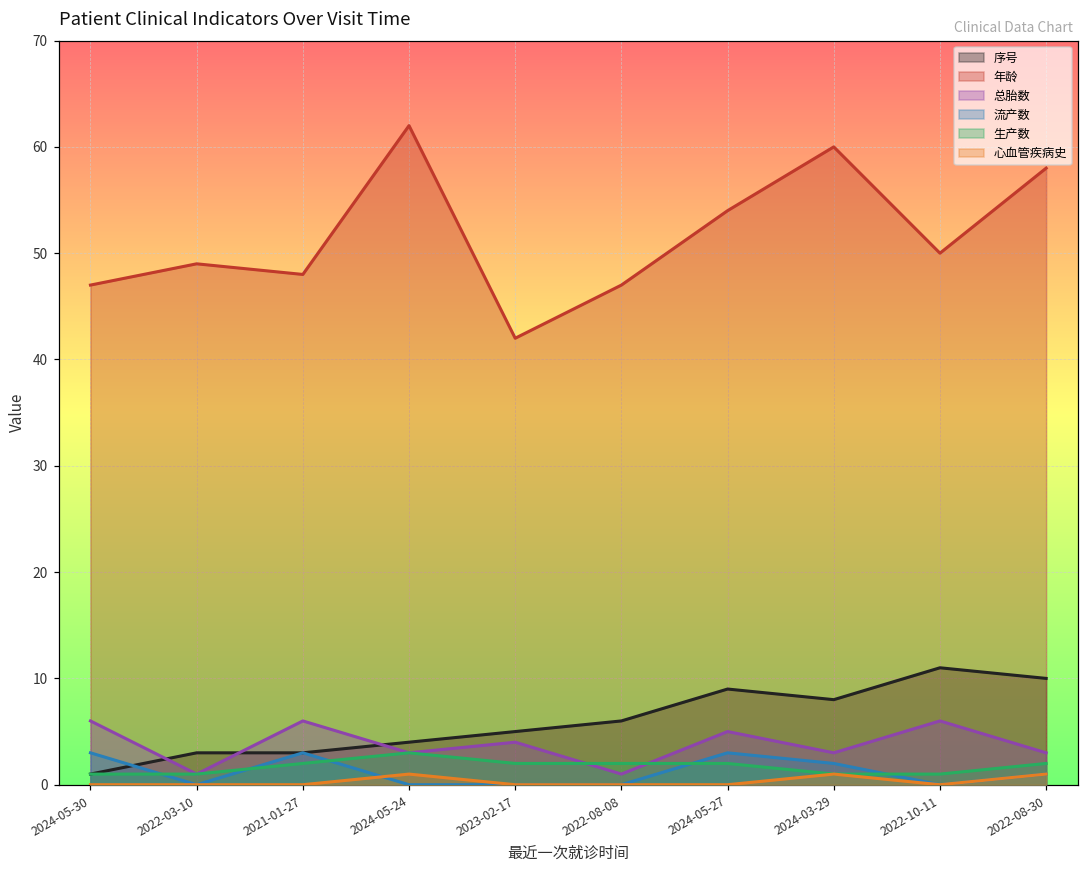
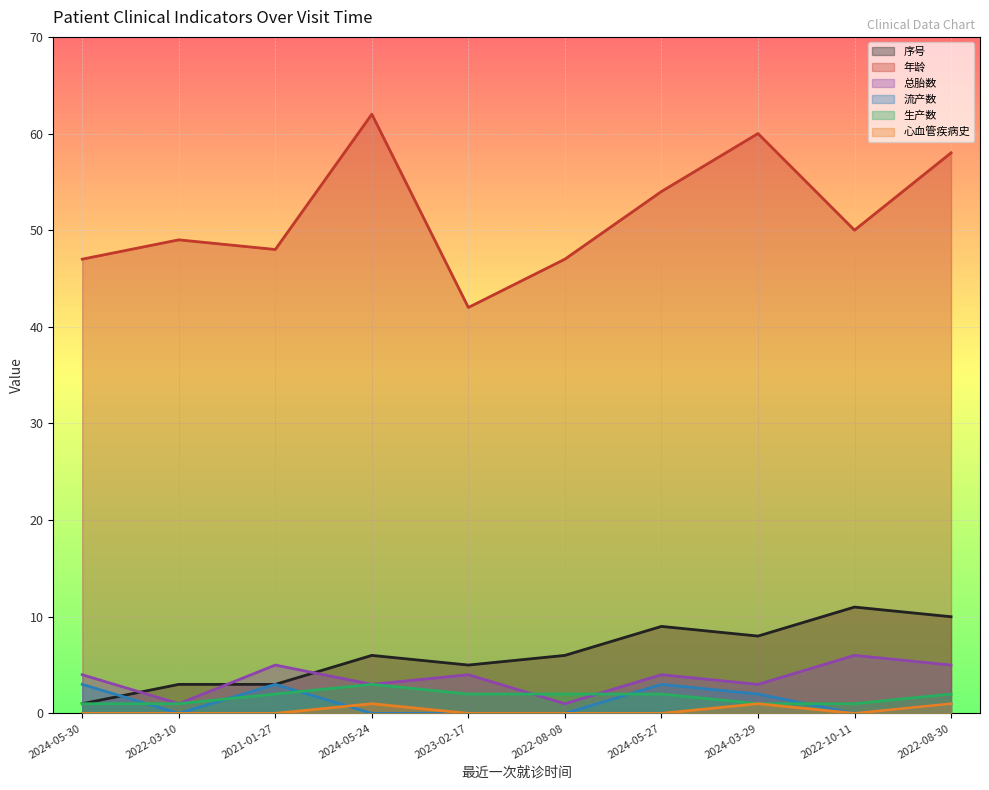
  {
    "序号": {
      "2022-03-10": 3,
-     "2024-05-24": 4,
+     "2024-05-24": 6,
      "2023-02-17": 5,
      "2022-08-08": 6,
      "2024-05-27": 9,
      "2024-03-29": 8,
      "2022-10-11": 11,
      "2022-08-30": 10
    },
    "总胎数": {
-     "2024-05-30": 6,
-     "2021-01-27": 6,
+     "2024-05-30": 4,
+     "2021-01-27": 5,
      "2023-02-17": 4,
      "2022-08-08": 1,
-     "2024-05-27": 5,
+     "2024-05-27": 4,
      "2024-03-29": 3,
      "2022-10-11": 6,
-     "2022-08-30": 3
+     "2022-08-30": 5
    }
  }
